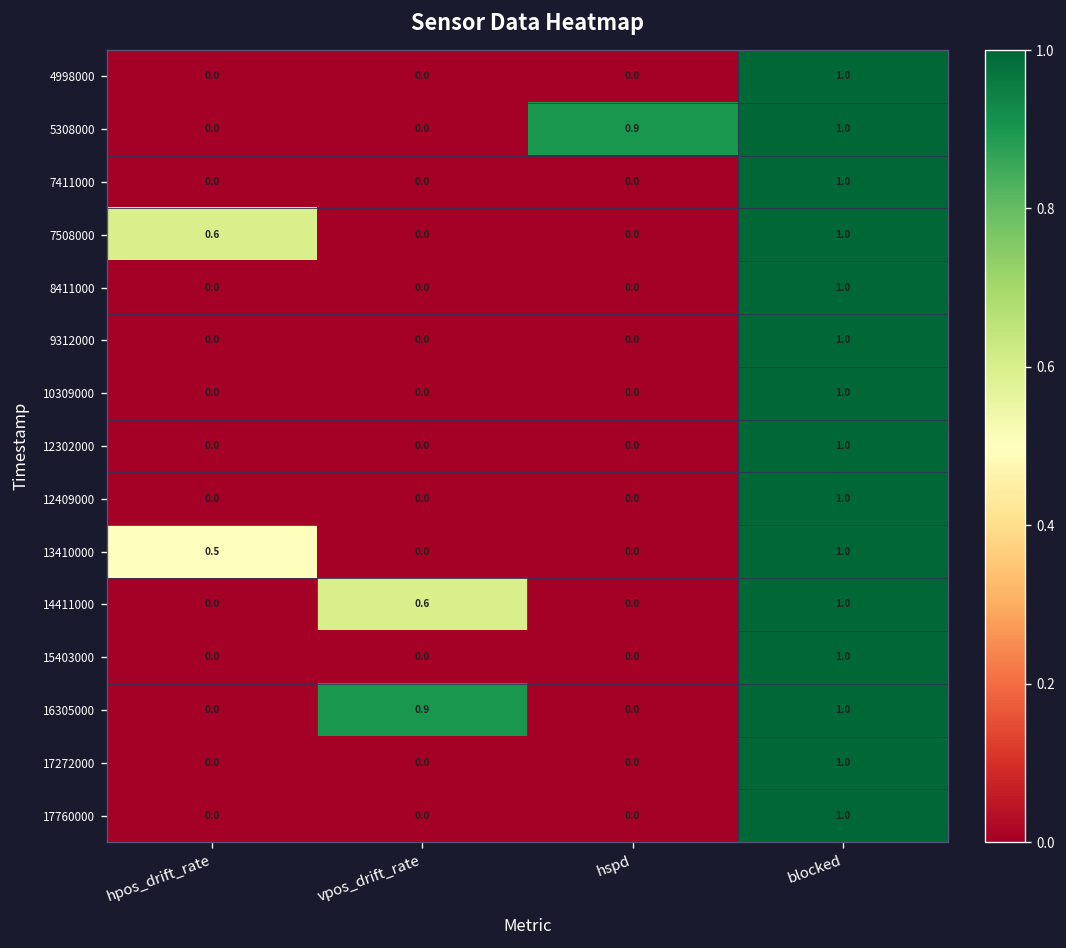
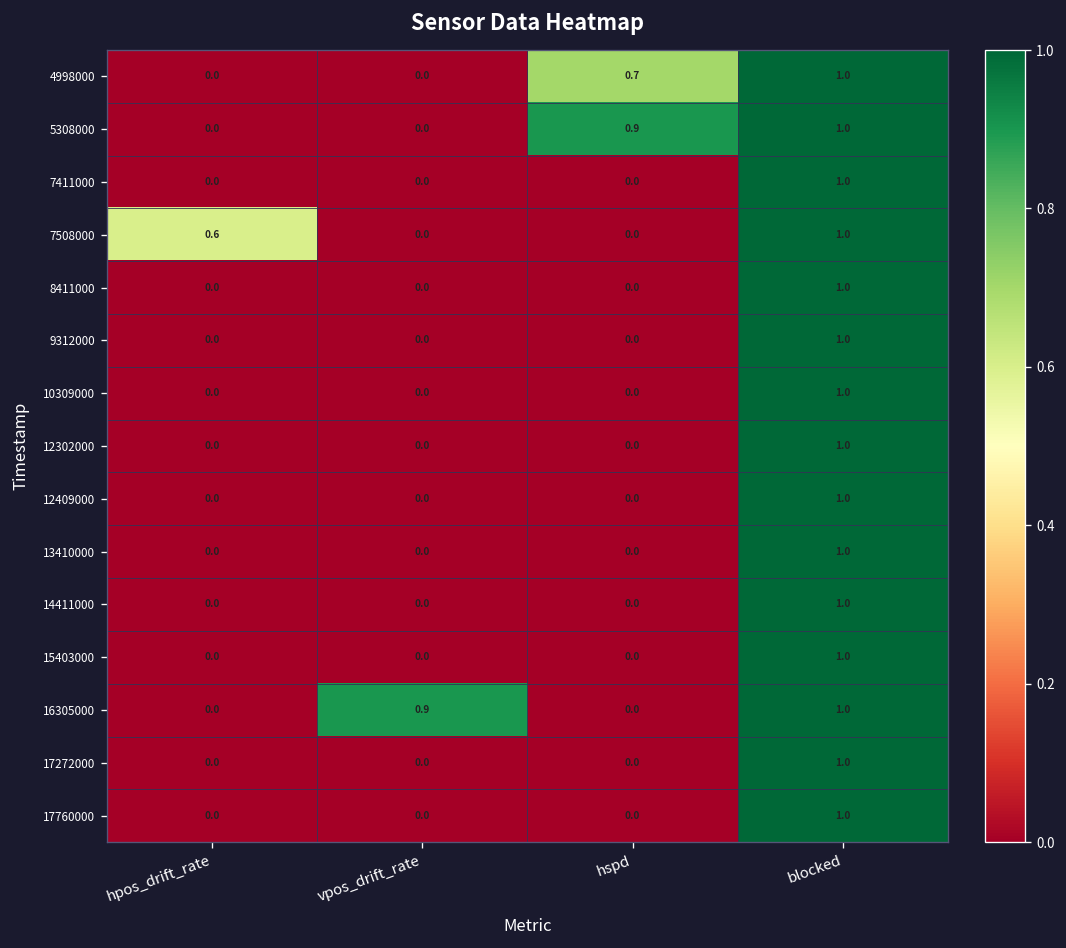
  {
    "4998000": {
      "hpos_drift_rate": 0.0,
      "vpos_drift_rate": 0.0,
-     "hspd": 0.0,
+     "hspd": 0.7,
      "blocked": 1.0
    },
    "5308000": {
      "hpos_drift_rate": 0.0,
      "vpos_drift_rate": 0.0,
      "hspd": 0.9,
      "blocked": 1.0
    },
    "7411000": {
      "hpos_drift_rate": 0.0,
      "vpos_drift_rate": 0.0,
      "hspd": 0.0,
      "blocked": 1.0
    },
    "7508000": {
      "hpos_drift_rate": 0.6,
      "vpos_drift_rate": 0.0,
      "hspd": 0.0,
      "blocked": 1.0
    },
    "8411000": {
      "hpos_drift_rate": 0.0,
      "vpos_drift_rate": 0.0,
      "hspd": 0.0,
      "blocked": 1.0
    },
    "9312000": {
      "hpos_drift_rate": 0.0,
      "vpos_drift_rate": 0.0,
      "hspd": 0.0,
      "blocked": 1.0
    },
    "10309000": {
      "hpos_drift_rate": 0.0,
      "vpos_drift_rate": 0.0,
      "hspd": 0.0,
      "blocked": 1.0
    },
    "12302000": {
      "hpos_drift_rate": 0.0,
      "vpos_drift_rate": 0.0,
      "hspd": 0.0,
      "blocked": 1.0
    },
    "12409000": {
      "hpos_drift_rate": 0.0,
      "vpos_drift_rate": 0.0,
      "hspd": 0.0,
      "blocked": 1.0
    },
    "13410000": {
-     "hpos_drift_rate": 0.5,
+     "hpos_drift_rate": 0.0,
      "vpos_drift_rate": 0.0,
      "hspd": 0.0,
      "blocked": 1.0
    },
    "14411000": {
      "hpos_drift_rate": 0.0,
-     "vpos_drift_rate": 0.6,
+     "vpos_drift_rate": 0.0,
      "hspd": 0.0,
      "blocked": 1.0
    },
    "15403000": {
      "hpos_drift_rate": 0.0,
      "vpos_drift_rate": 0.0,
      "hspd": 0.0,
      "blocked": 1.0
    },
    "16305000": {
      "hpos_drift_rate": 0.0,
      "vpos_drift_rate": 0.9,
      "hspd": 0.0,
      "blocked": 1.0
    },
    "17272000": {
      "hpos_drift_rate": 0.0,
      "vpos_drift_rate": 0.0,
      "hspd": 0.0,
      "blocked": 1.0
    },
    "17760000": {
      "hpos_drift_rate": 0.0,
      "vpos_drift_rate": 0.0,
      "hspd": 0.0,
      "blocked": 1.0
    }
  }
